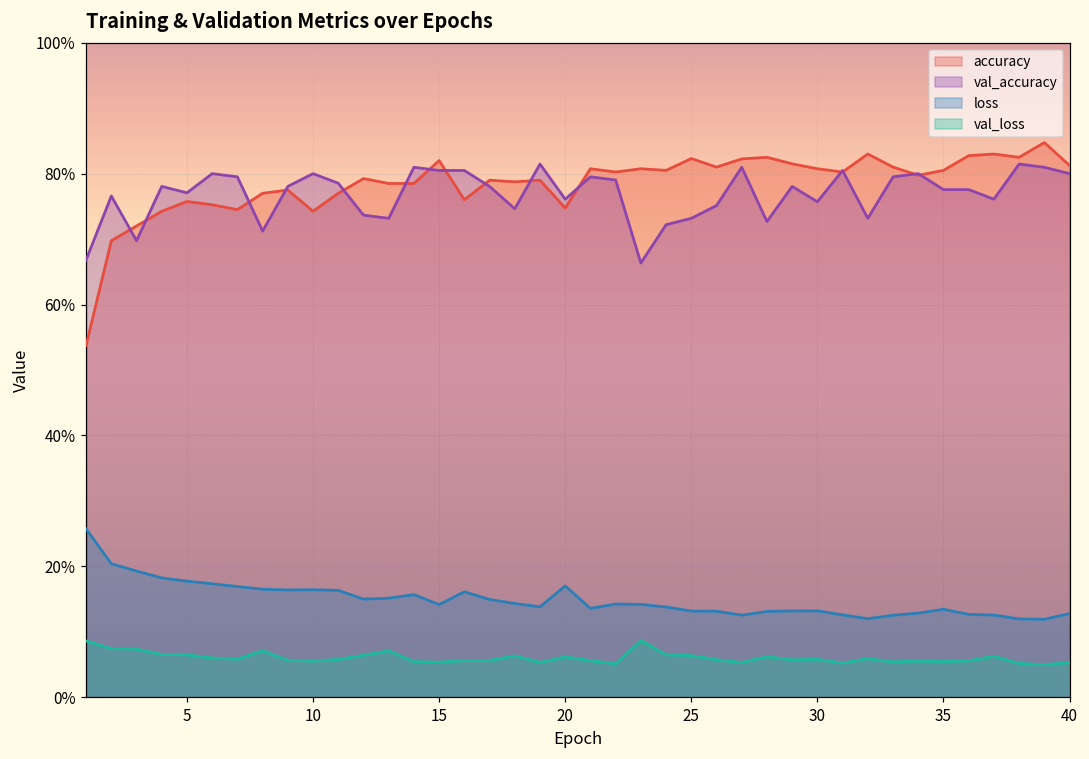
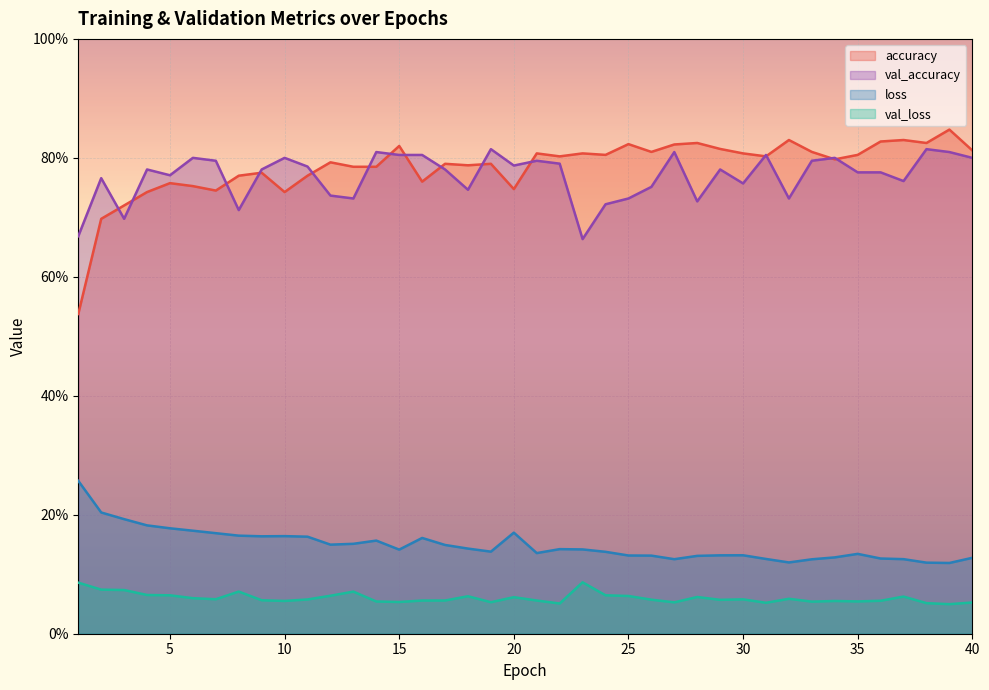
  {
    "accuracy": {
      "5": "76%",
      "10": "74%",
      "15": "82%",
      "20": "75%",
      "25": "82%",
      "30": "81%",
      "35": "81%",
      "40": "81%"
    },
    "val_accuracy": {
      "5": "77%",
      "10": "80%",
      "15": "80%",
-     "20": "76%",
+     "20": "79%",
      "25": "73%",
      "30": "76%",
      "35": "78%",
      "40": "80%"
    }
  }
